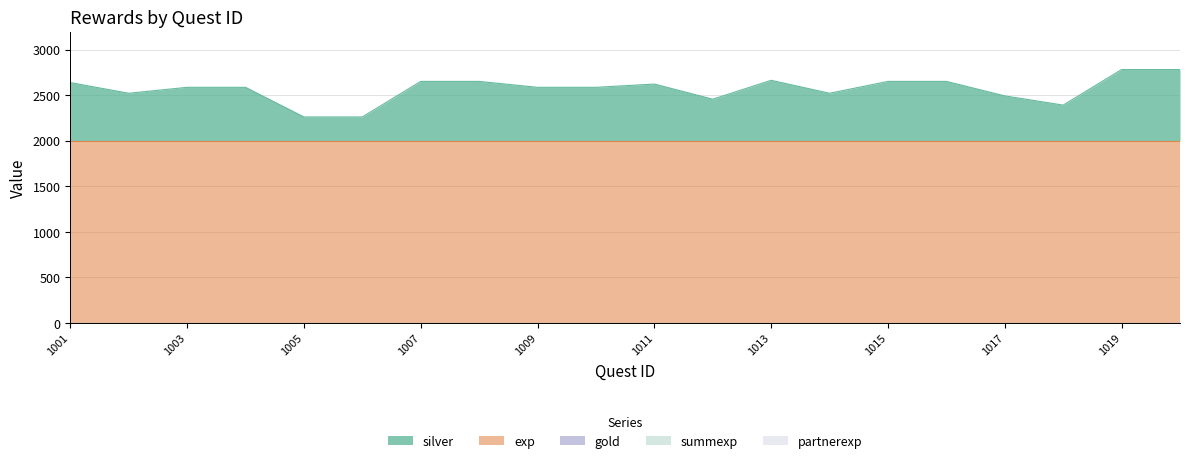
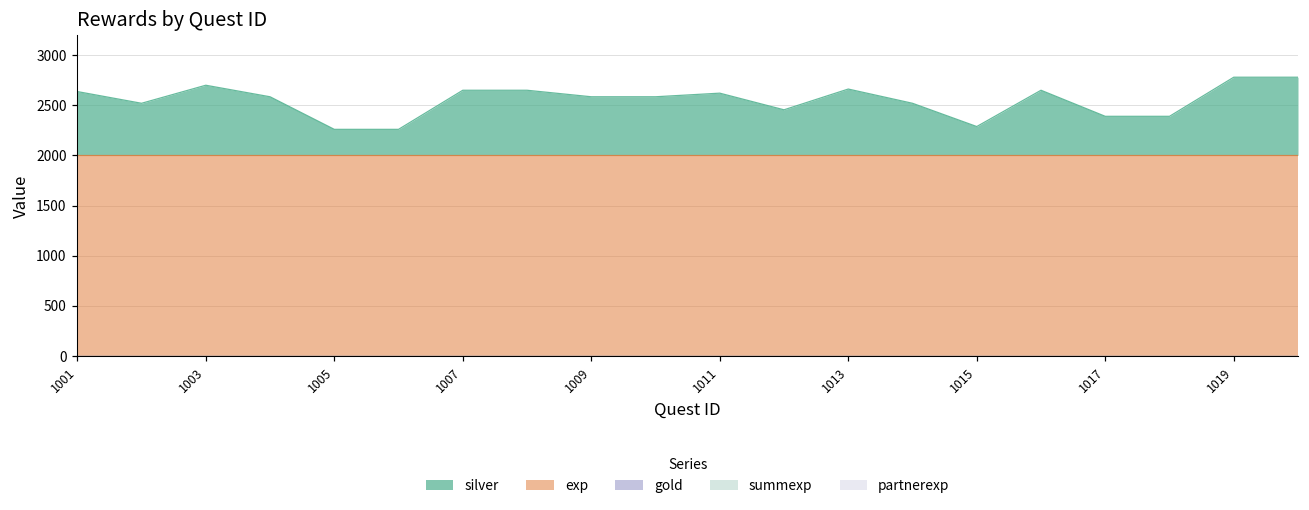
  {
    "gold": {
      "1001": 0,
      "1003": 0,
      "1005": 0,
      "1007": 0,
      "1009": 0,
      "1011": 0,
      "1013": 0,
      "1015": 0,
      "1017": 0,
      "1019": 0
    },
    "exp": {
      "1001": 2000,
      "1003": 2000,
      "1005": 2000,
      "1007": 2000,
      "1009": 2000,
      "1011": 2000,
      "1013": 2000,
      "1015": 2000,
      "1017": 2000,
      "1019": 2000
    },
    "silver": {
      "1001": 2600,
-     "1003": 2600,
+     "1003": 2700,
      "1005": 2300,
      "1007": 2700,
      "1009": 2600,
      "1011": 2600,
      "1013": 2700,
-     "1015": 2700,
-     "1017": 2500,
+     "1015": 2300,
+     "1017": 2400,
      "1019": 2800
    }
  }
